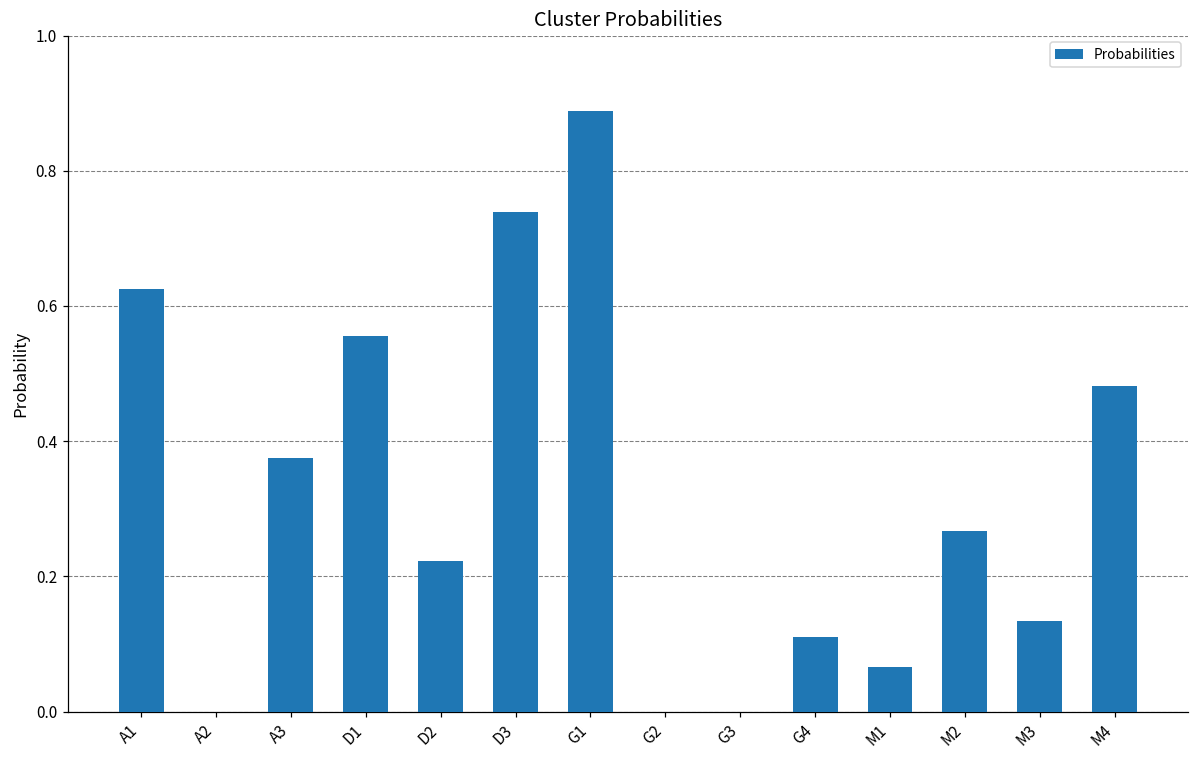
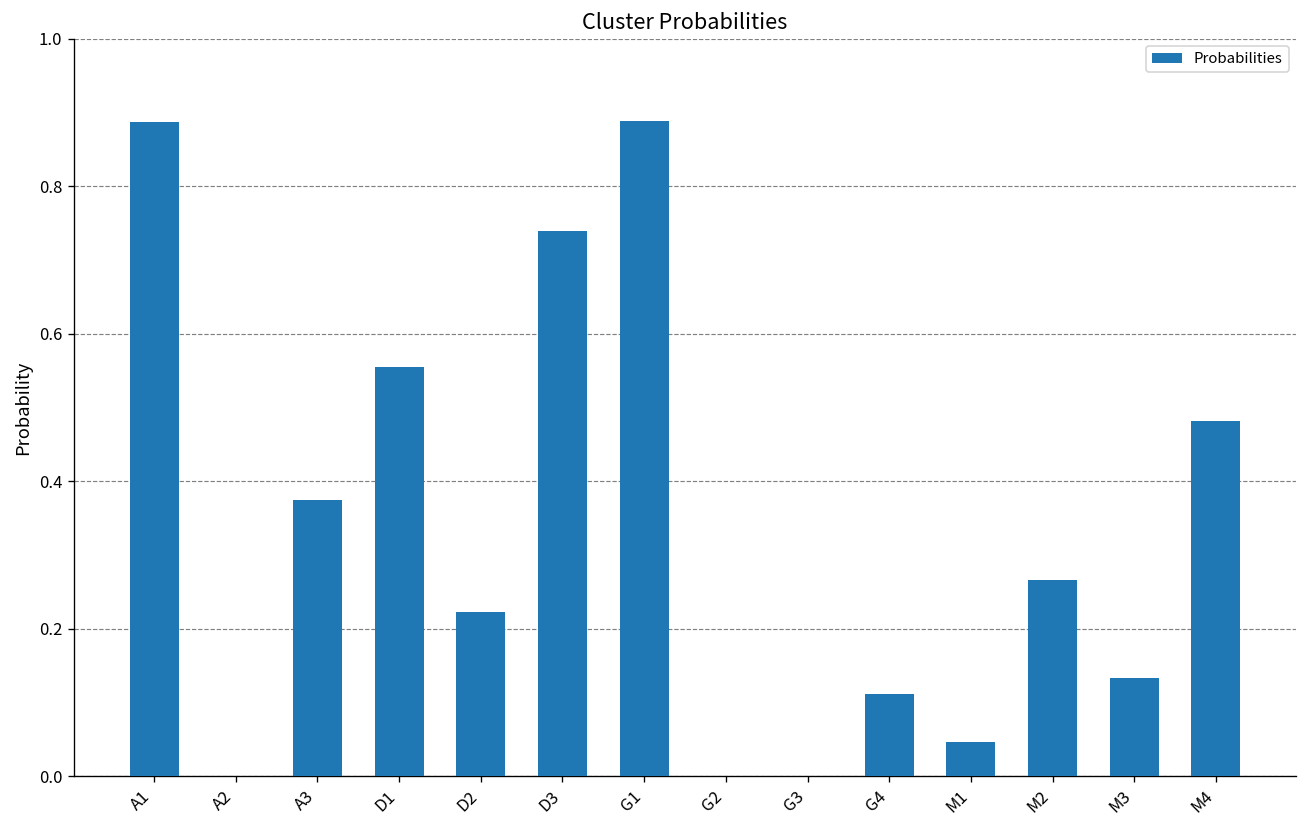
  {
-   "A1": 0.63,
+   "A1": 0.89,
    "A2": 0.00,
    "A3": 0.38,
    "D1": 0.56,
    "D2": 0.22,
    "D3": 0.74,
    "G1": 0.89,
    "G2": 0.00,
    "G3": 0.00,
    "G4": 0.11,
-   "M1": 0.07,
+   "M1": 0.05,
    "M2": 0.27,
    "M3": 0.13,
    "M4": 0.48
  }
